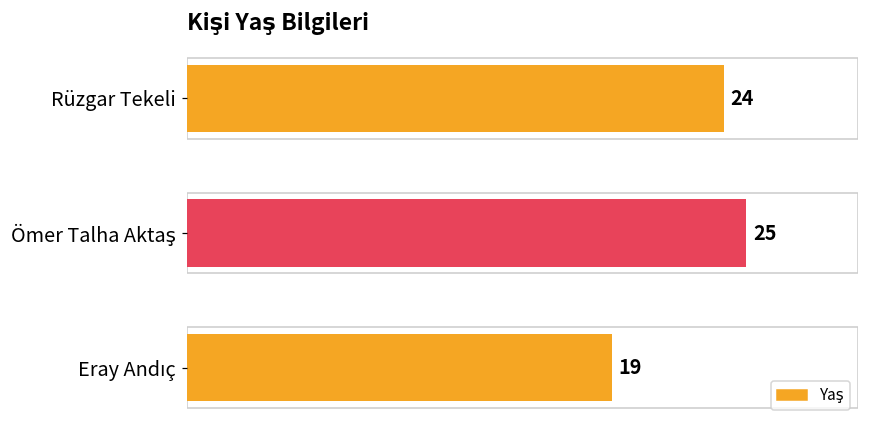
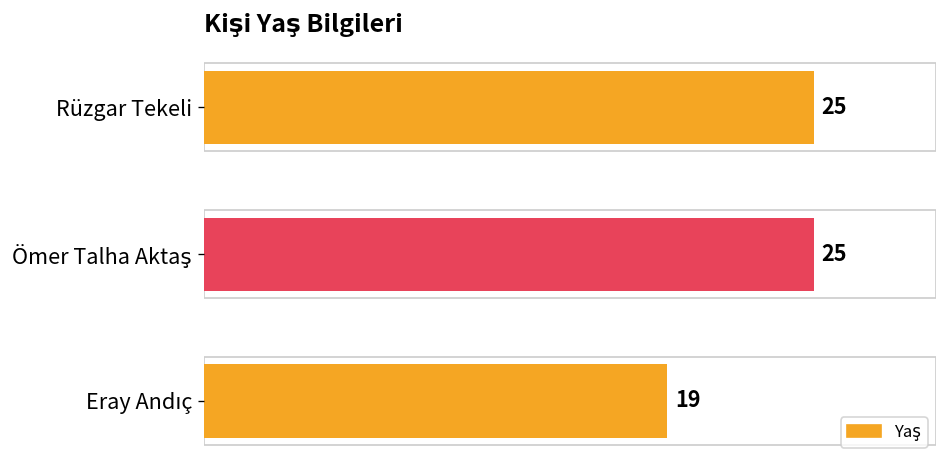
  {
-   "Rüzgar Tekeli": 24,
+   "Rüzgar Tekeli": 25,
    "Ömer Talha Aktaş": 25,
    "Eray Andıç": 19
  }
